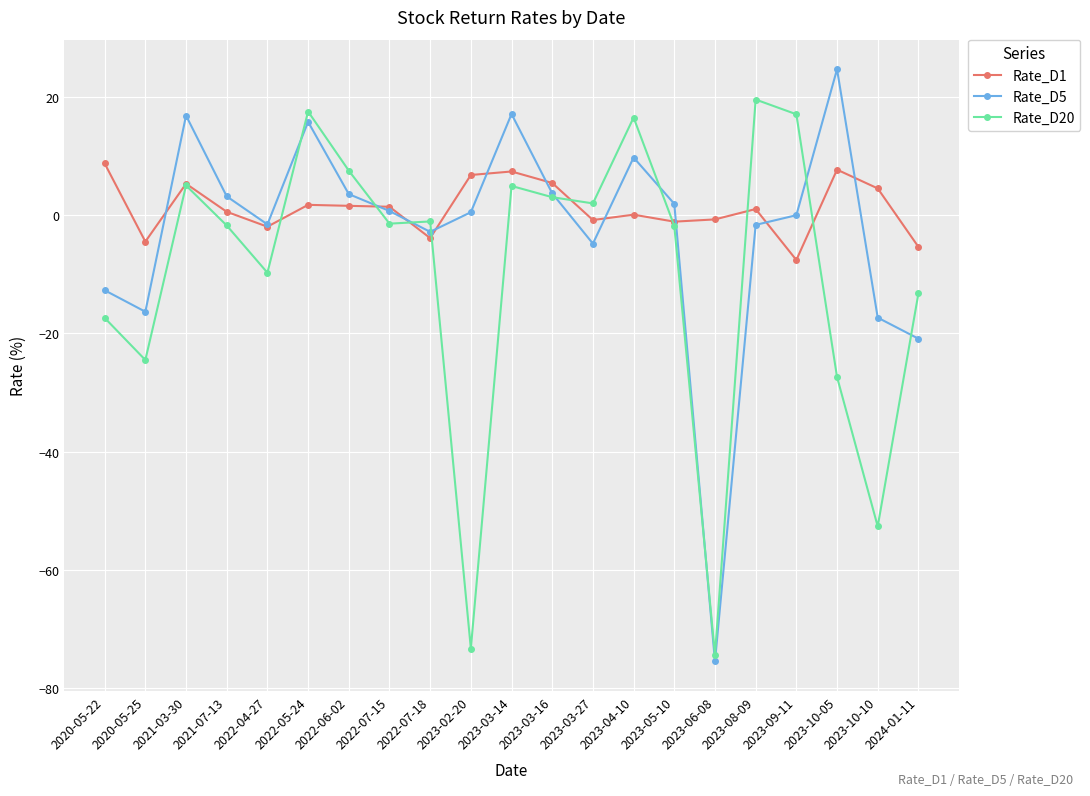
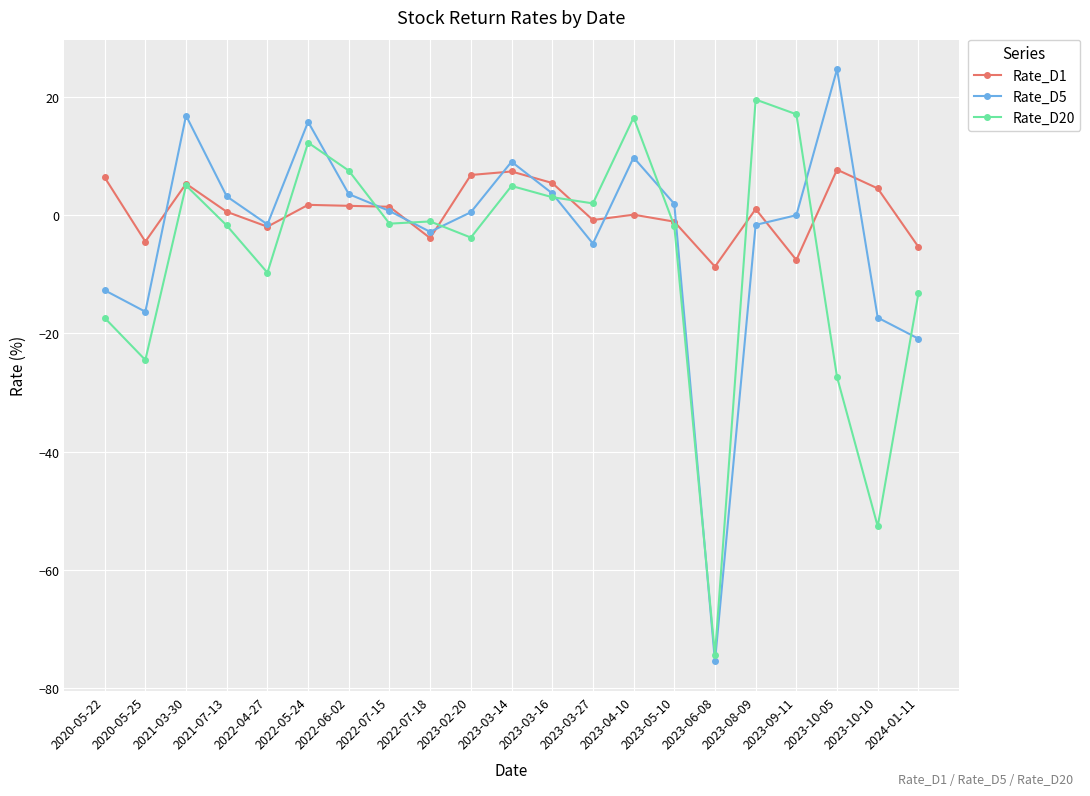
  {
    "Rate_D1": {
-     "2020-05-22": 9,
+     "2020-05-22": 6,
      "2020-05-25": -4,
      "2021-07-13": 1,
      "2022-05-24": 2,
      "2022-06-02": 2,
      "2022-07-15": 1,
      "2022-07-18": -4,
      "2023-02-20": 7,
      "2023-03-14": 7,
      "2023-03-16": 5,
      "2023-03-27": -1,
      "2023-04-10": 0,
      "2023-05-10": -1,
-     "2023-06-08": -1,
+     "2023-06-08": -9,
      "2023-08-09": 1,
      "2023-09-11": -8,
      "2023-10-05": 8,
      "2023-10-10": 5,
      "2024-01-11": -5
    },
    "Rate_D5": {
      "2020-05-22": -13,
      "2020-05-25": -16,
      "2021-03-30": 17,
      "2021-07-13": 3,
      "2022-05-24": 16,
      "2022-06-02": 4,
      "2022-07-15": 1,
      "2022-07-18": -3,
      "2023-02-20": 1,
-     "2023-03-14": 17,
+     "2023-03-14": 9,
      "2023-03-16": 4,
      "2023-03-27": -5,
      "2023-04-10": 10,
      "2023-05-10": 2,
      "2023-06-08": -76,
      "2023-08-09": -2,
      "2023-09-11": 0,
      "2023-10-05": 25,
      "2023-10-10": -17,
      "2024-01-11": -21
    },
    "Rate_D20": {
      "2020-05-22": -17,
      "2020-05-25": -24,
      "2021-07-13": -2,
      "2022-04-27": -10,
-     "2022-05-24": 18,
+     "2022-05-24": 12,
      "2022-06-02": 8,
      "2022-07-15": -1,
      "2022-07-18": -1,
-     "2023-02-20": -73,
+     "2023-02-20": -4,
      "2023-03-14": 5,
      "2023-03-16": 3,
      "2023-03-27": 2,
      "2023-04-10": 17,
      "2023-05-10": -2,
      "2023-06-08": -74,
      "2023-08-09": 20,
      "2023-09-11": 17,
      "2023-10-05": -27,
      "2023-10-10": -53,
      "2024-01-11": -13
    }
  }
